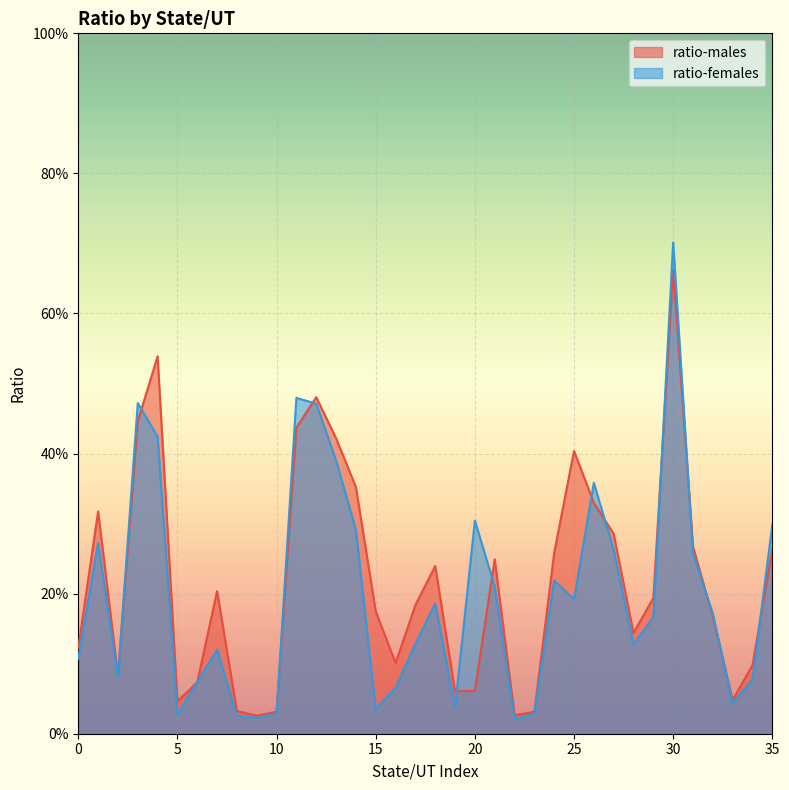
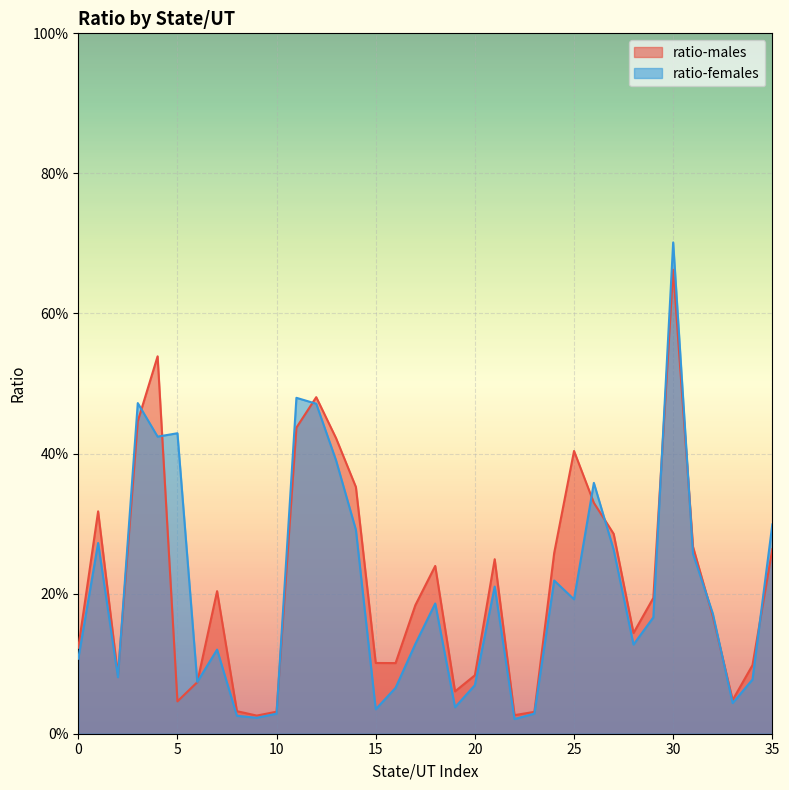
  {
    "ratio-males": {
      "0": "12%",
      "5": "5%",
-     "15": "17%",
-     "20": "6%",
+     "15": "10%",
+     "20": "8%",
      "25": "40%",
      "30": "66%",
      "35": "26%"
    },
    "ratio-females": {
      "0": "11%",
-     "5": "3%",
+     "5": "43%",
      "15": "3%",
-     "20": "30%",
+     "20": "7%",
      "25": "19%",
      "30": "70%",
      "35": "30%"
    }
  }
